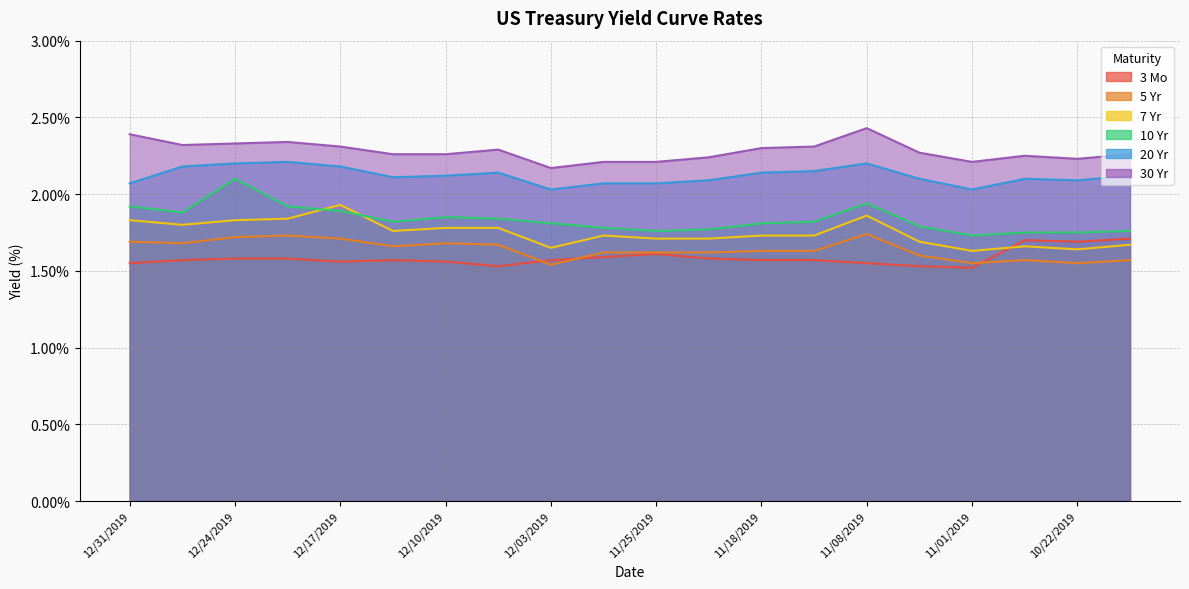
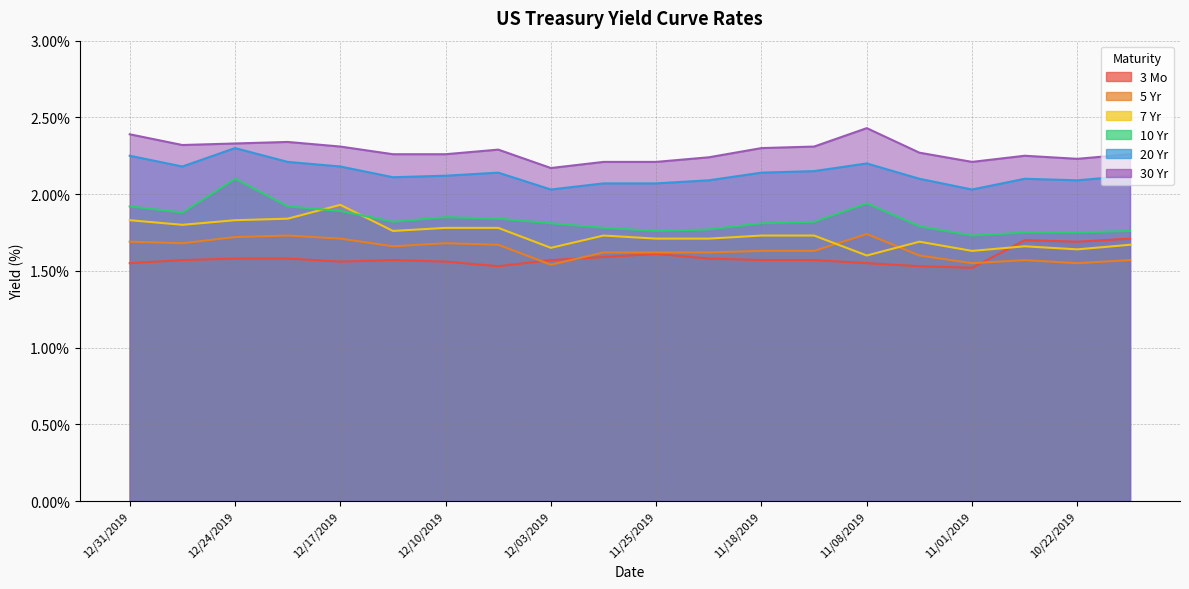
  {
    "7 Yr": {
      "12/31/2019": "1.83%",
      "12/24/2019": "1.83%",
      "12/17/2019": "1.93%",
      "12/10/2019": "1.78%",
      "12/03/2019": "1.65%",
      "11/25/2019": "1.71%",
      "11/18/2019": "1.73%",
-     "11/08/2019": "1.86%",
+     "11/08/2019": "1.60%",
      "11/01/2019": "1.63%",
      "10/22/2019": "1.64%"
    },
    "10 Yr": {
      "12/31/2019": "1.92%",
      "12/24/2019": "2.10%",
      "12/17/2019": "1.89%",
      "12/10/2019": "1.85%",
      "12/03/2019": "1.81%",
      "11/25/2019": "1.76%",
      "11/18/2019": "1.81%",
      "11/08/2019": "1.94%",
      "11/01/2019": "1.73%",
      "10/22/2019": "1.75%"
    },
    "20 Yr": {
-     "12/31/2019": "2.07%",
-     "12/24/2019": "2.2%",
+     "12/31/2019": "2.25%",
+     "12/24/2019": "2.3%",
      "12/17/2019": "2.18%",
      "12/10/2019": "2.12%",
      "12/03/2019": "2.03%",
      "11/25/2019": "2.07%",
      "11/18/2019": "2.14%",
      "11/08/2019": "2.20%",
      "11/01/2019": "2.03%",
      "10/22/2019": "2.09%"
    },
    "30 Yr": {
      "12/31/2019": "2.39%",
      "12/24/2019": "2.33%",
      "12/17/2019": "2.31%",
      "12/10/2019": "2.26%",
      "12/03/2019": "2.17%",
      "11/25/2019": "2.21%",
      "11/18/2019": "2.30%",
      "11/08/2019": "2.43%",
      "11/01/2019": "2.21%",
      "10/22/2019": "2.23%"
    }
  }
